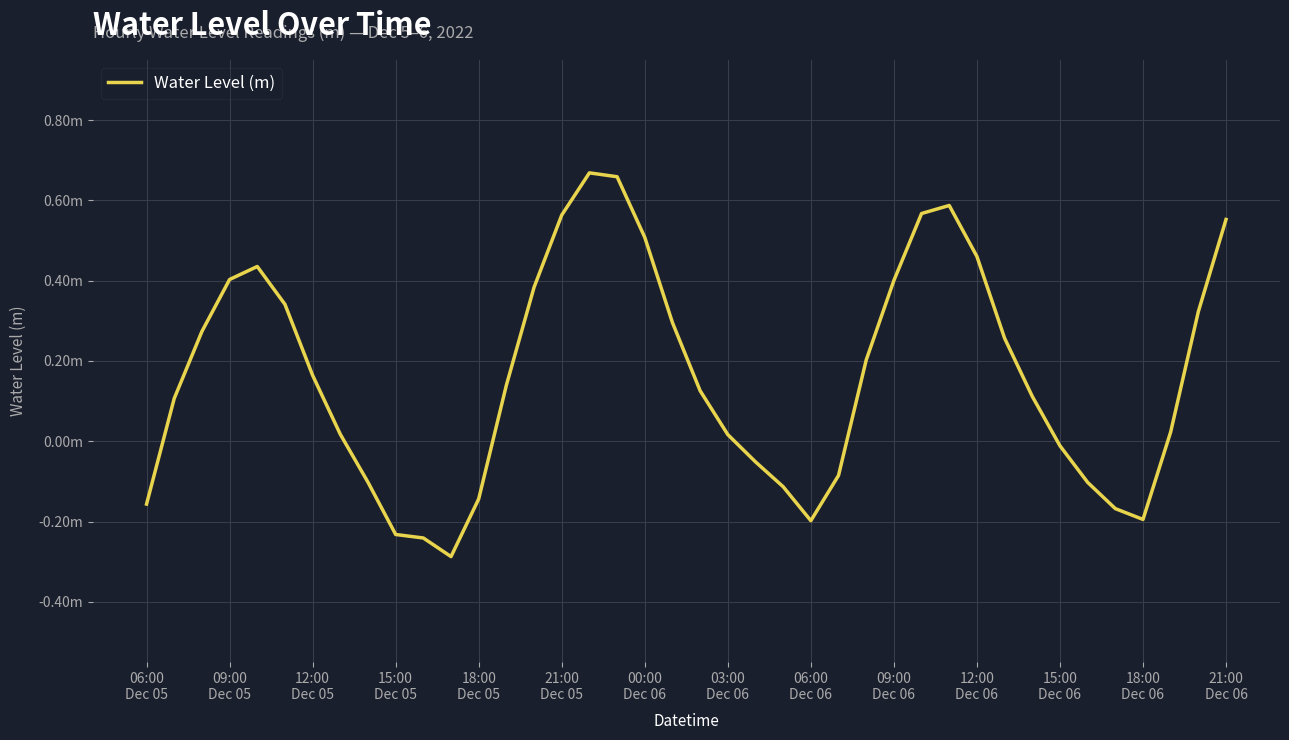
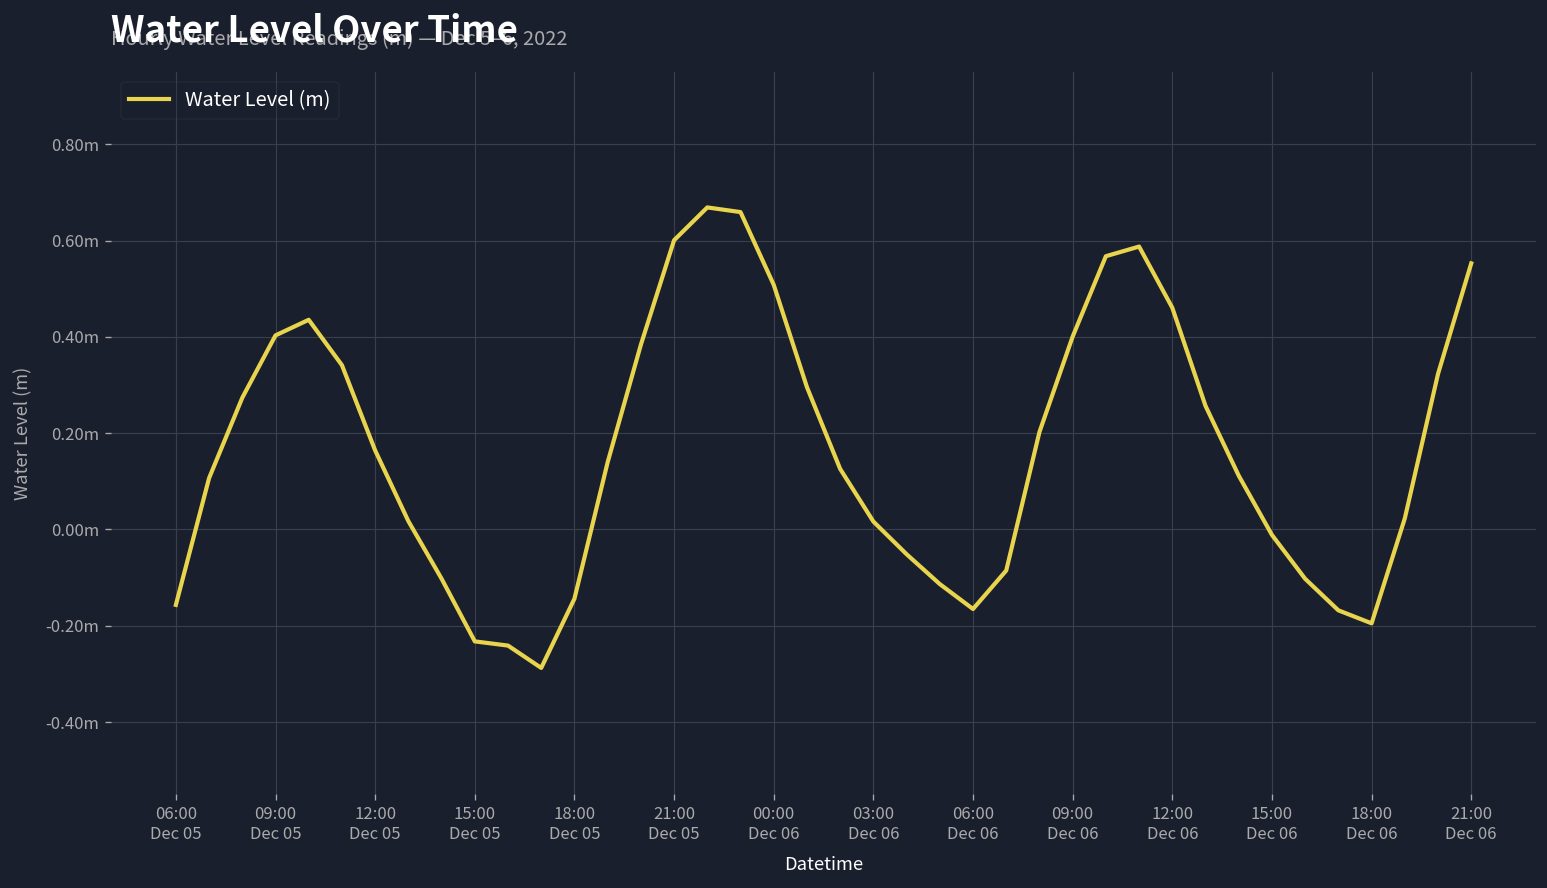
  {
    "06:00 Dec 05": "-0.16m",
    "09:00 Dec 05": "0.40m",
    "12:00 Dec 05": "0.16m",
    "15:00 Dec 05": "-0.23m",
    "18:00 Dec 05": "-0.14m",
-   "21:00 Dec 05": "0.56m",
+   "21:00 Dec 05": "0.60m",
    "00:00 Dec 06": "0.51m",
    "03:00 Dec 06": "0.02m",
-   "06:00 Dec 06": "-0.20m",
+   "06:00 Dec 06": "-0.17m",
    "09:00 Dec 06": "0.40m",
    "12:00 Dec 06": "0.46m",
    "15:00 Dec 06": "-0.01m",
    "18:00 Dec 06": "-0.19m",
    "21:00 Dec 06": "0.55m"
  }
